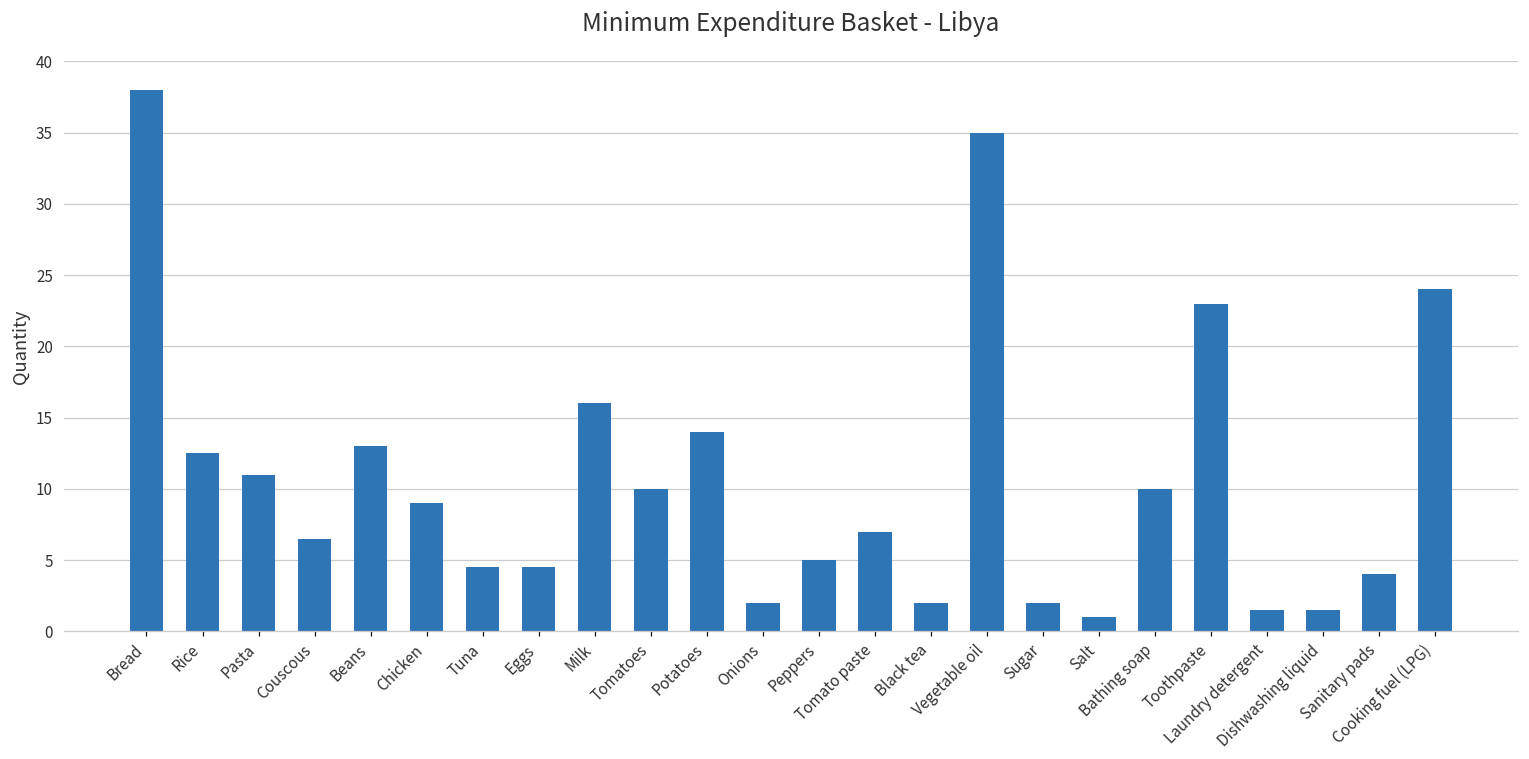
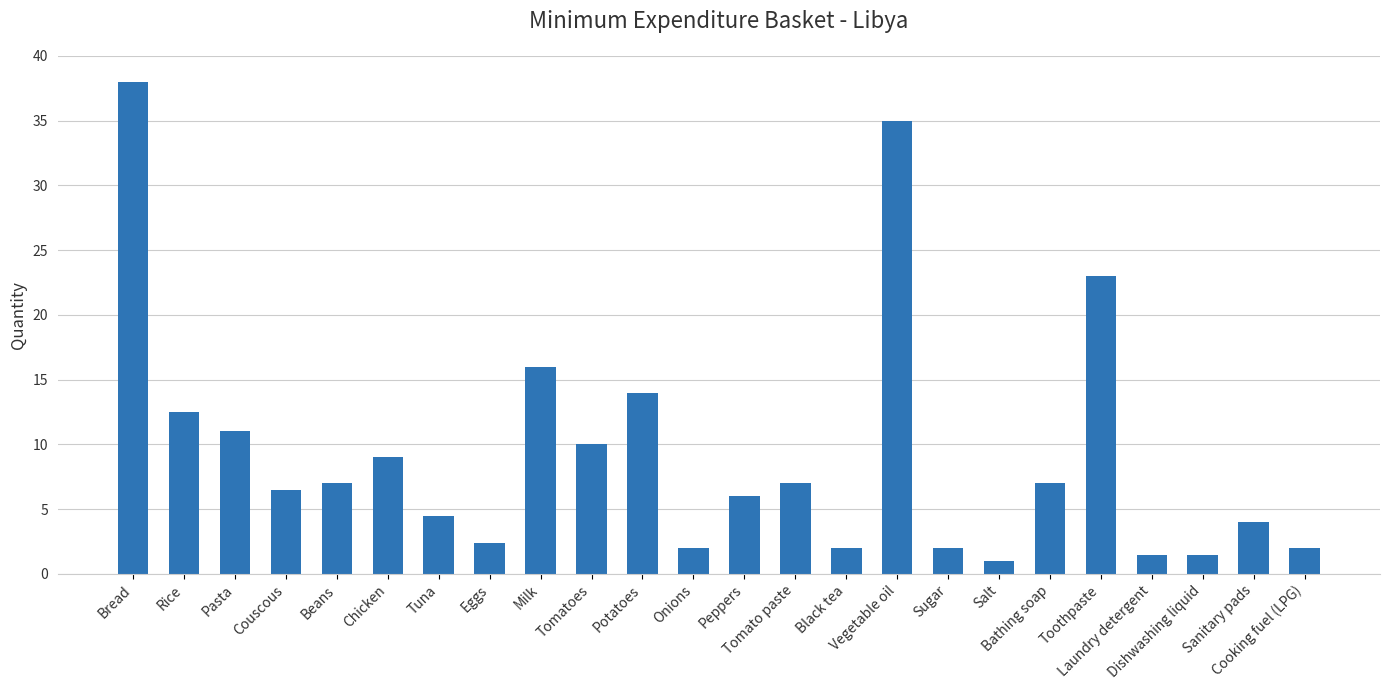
  {
    "Bread": 38.0,
    "Rice": 12.5,
    "Pasta": 11.0,
    "Couscous": 6.5,
-   "Beans": 13,
+   "Beans": 7,
    "Chicken": 9.0,
    "Tuna": 4.5,
-   "Eggs": 4.5,
+   "Eggs": 2.4,
    "Milk": 16.0,
    "Tomatoes": 10.0,
    "Potatoes": 14.0,
    "Onions": 2.0,
-   "Peppers": 5,
+   "Peppers": 6,
    "Tomato paste": 7.0,
    "Black tea": 2.0,
    "Vegetable oil": 35.0,
    "Sugar": 2.0,
    "Salt": 1.0,
-   "Bathing soap": 10,
+   "Bathing soap": 7,
    "Toothpaste": 23.0,
    "Laundry detergent": 1.5,
    "Dishwashing liquid": 1.5,
    "Sanitary pads": 4.0,
-   "Cooking fuel (LPG)": 24
+   "Cooking fuel (LPG)": 2
  }
